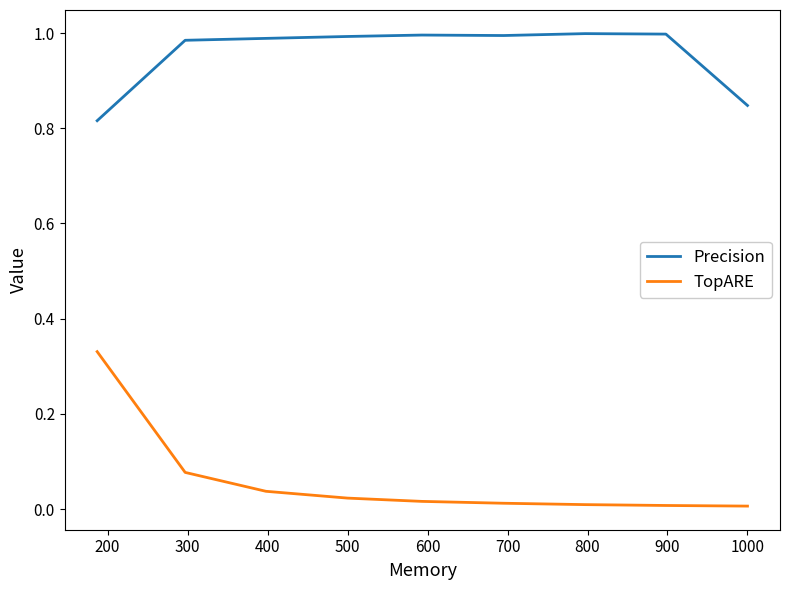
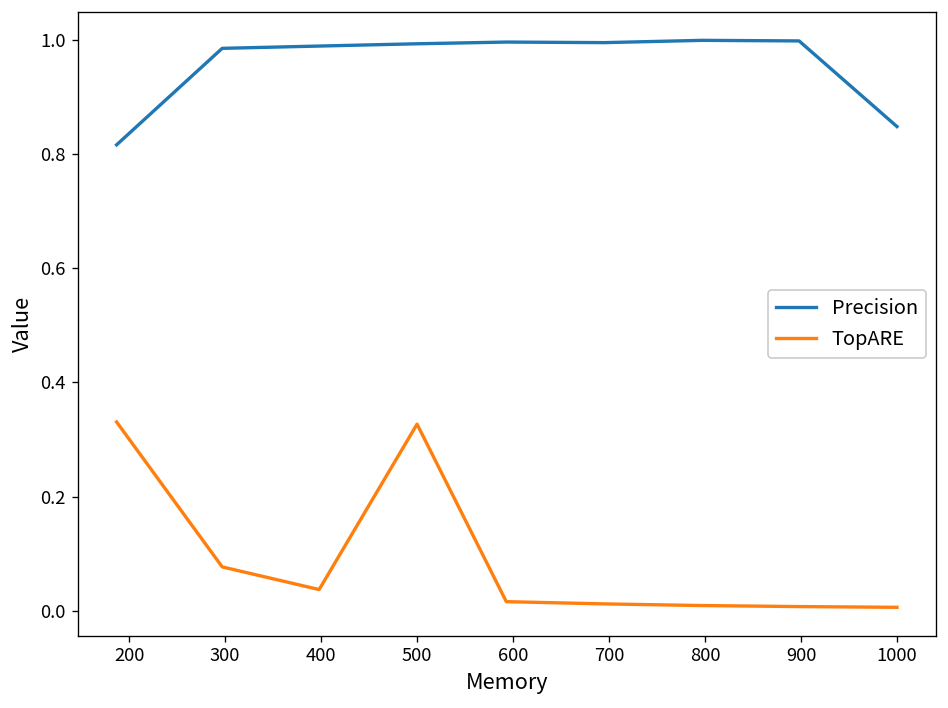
  {
    "Precision": {
      "500": 0.99,
      "1000": 0.85
    },
    "TopARE": {
-     "500": 0.02,
+     "500": 0.33,
      "1000": 0.01
    }
  }
